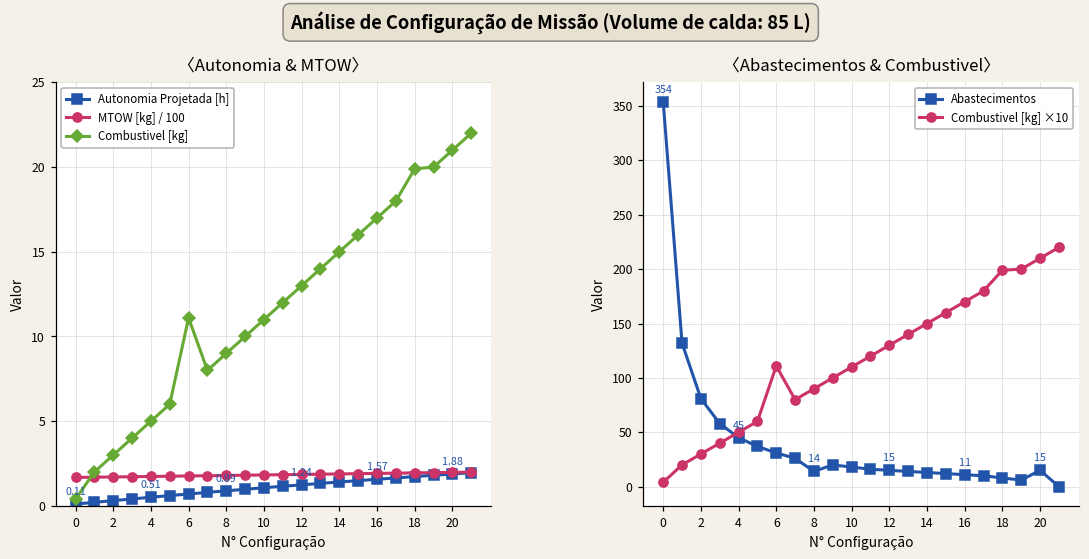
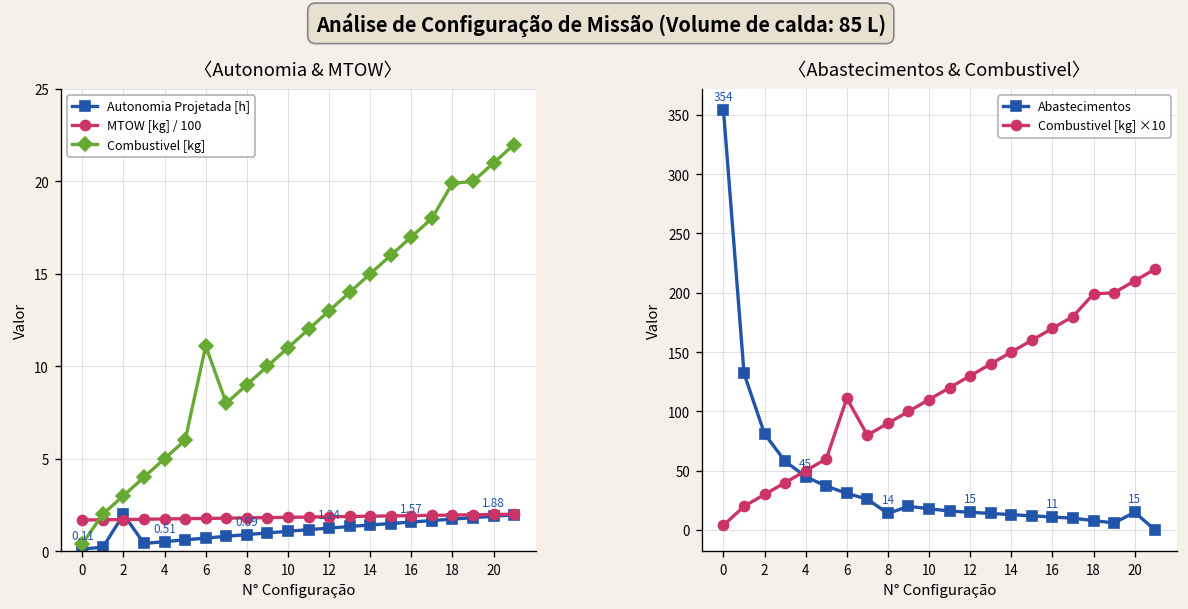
  {
    "〈Autonomia & MTOW〉": {
      "Autonomia Projetada [h]": {
-       "2": 0.3,
+       "2": 2.0,
        "6": 0.7,
        "10": 1.1,
        "14": 1.4,
        "18": 1.7
      },
      "MTOW [kg] / 100": {
        "0": 1.7,
        "2": 1.7,
        "6": 1.8,
        "10": 1.8,
        "14": 1.9,
        "18": 1.9
      },
      "Combustivel [kg]": {
        "2": 3.0,
        "4": 5.0,
        "6": 11.1,
        "8": 9.0,
        "10": 11.0,
        "12": 13.0,
        "14": 15.0,
        "16": 17.0,
        "18": 19.9,
        "20": 21.0
      }
    },
    "〈Abastecimentos & Combustivel〉": {
      "Abastecimentos": {
        "0": 354,
        "8": 14,
        "12": 15,
        "16": 11,
        "20": 15
      },
      "Combustivel [kg] ×10": {
        "0": 0,
        "2": 30,
        "6": 110,
        "8": 90,
        "10": 110,
        "12": 130,
        "14": 150,
        "16": 170,
        "18": 200,
        "20": 210
      }
    }
  }
